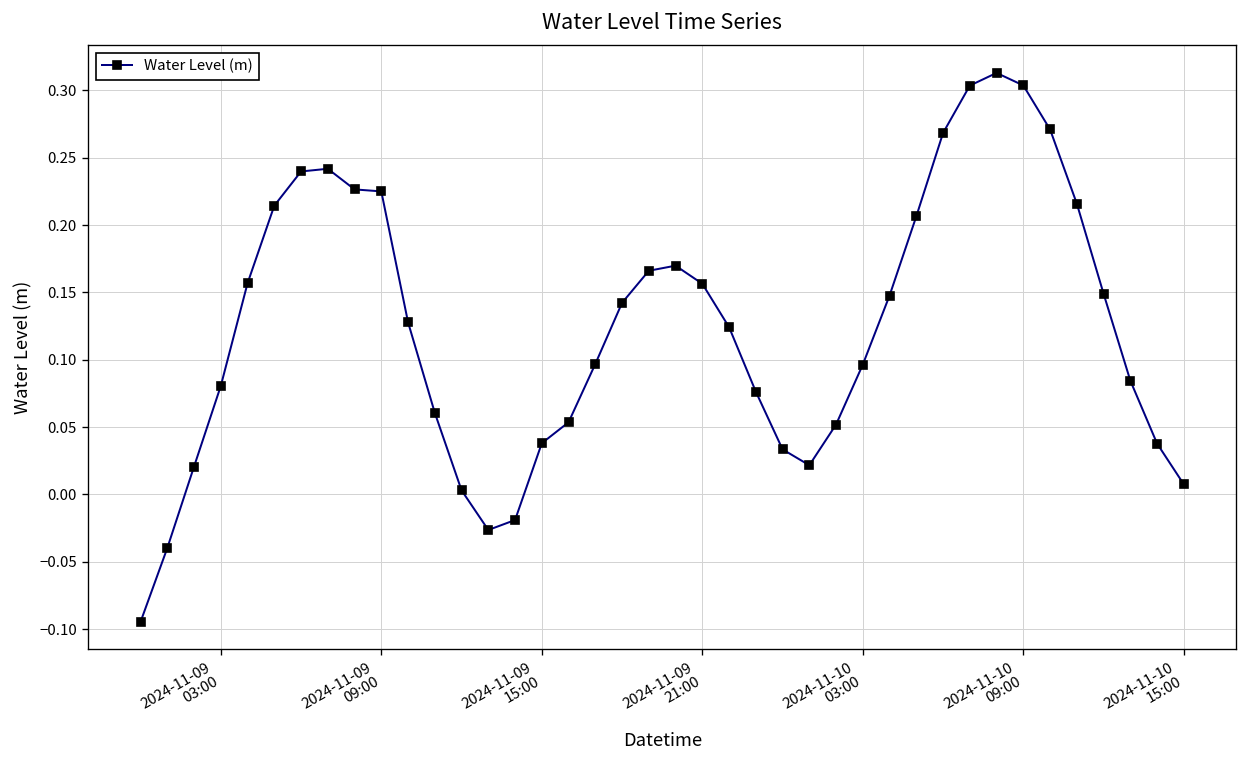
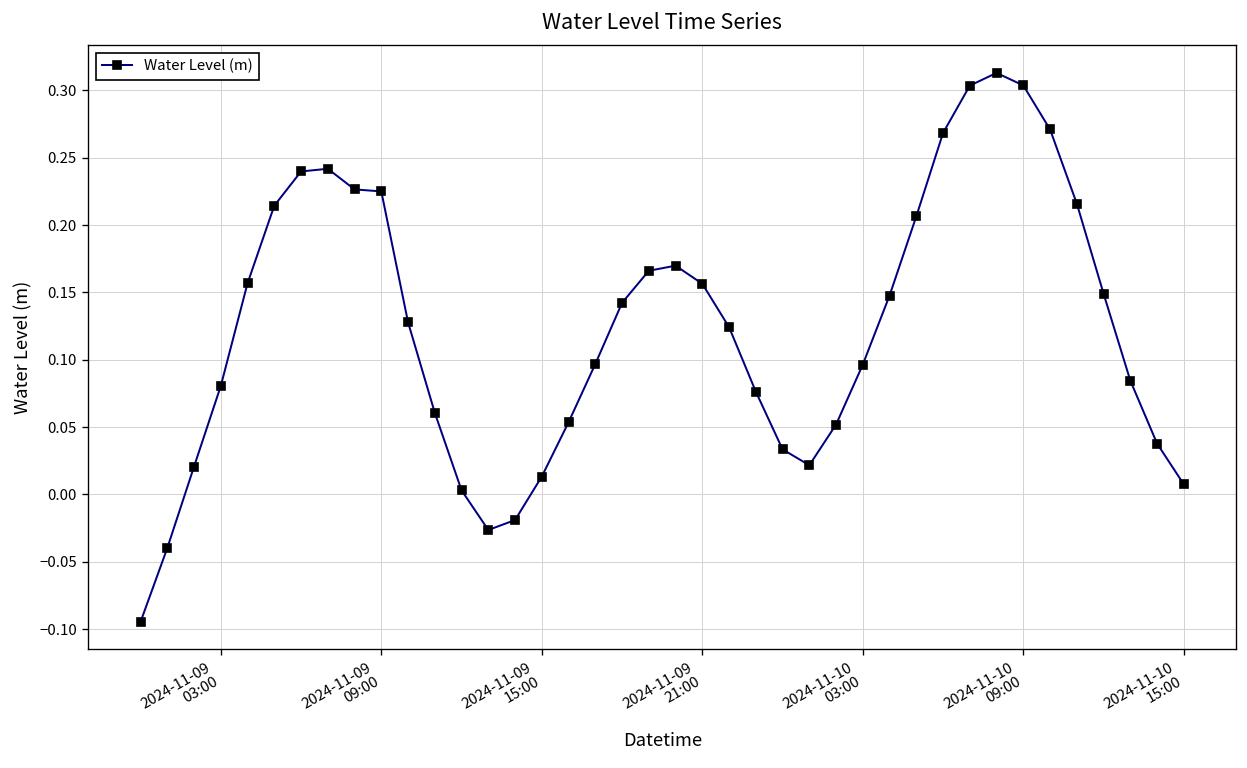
  {
    "2024-11-09 03:00": 0.081,
    "2024-11-09 09:00": 0.225,
-   "2024-11-09 15:00": 0.038,
+   "2024-11-09 15:00": 0.013,
    "2024-11-09 21:00": 0.156,
    "2024-11-10 03:00": 0.096,
    "2024-11-10 09:00": 0.304,
    "2024-11-10 15:00": 0.007
  }
